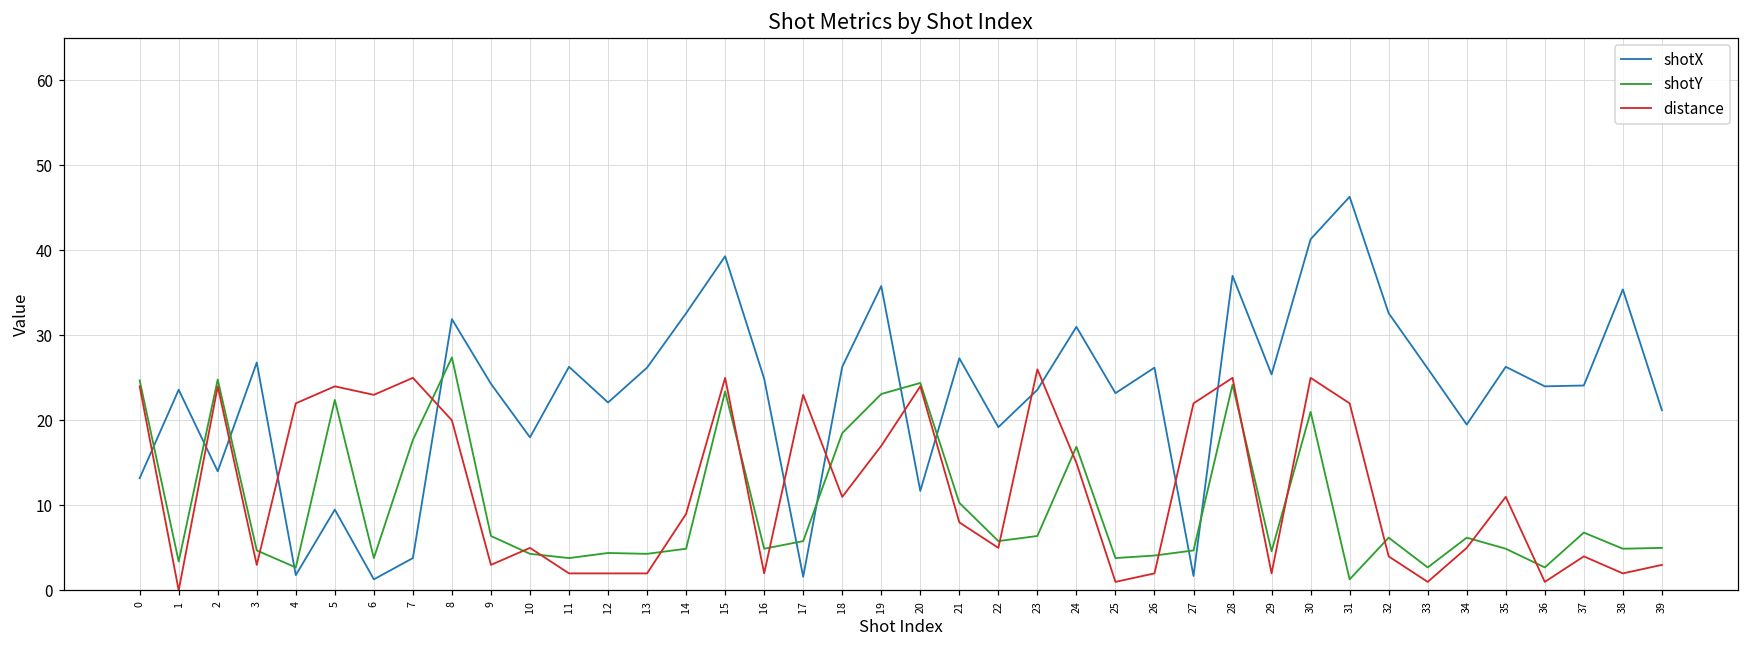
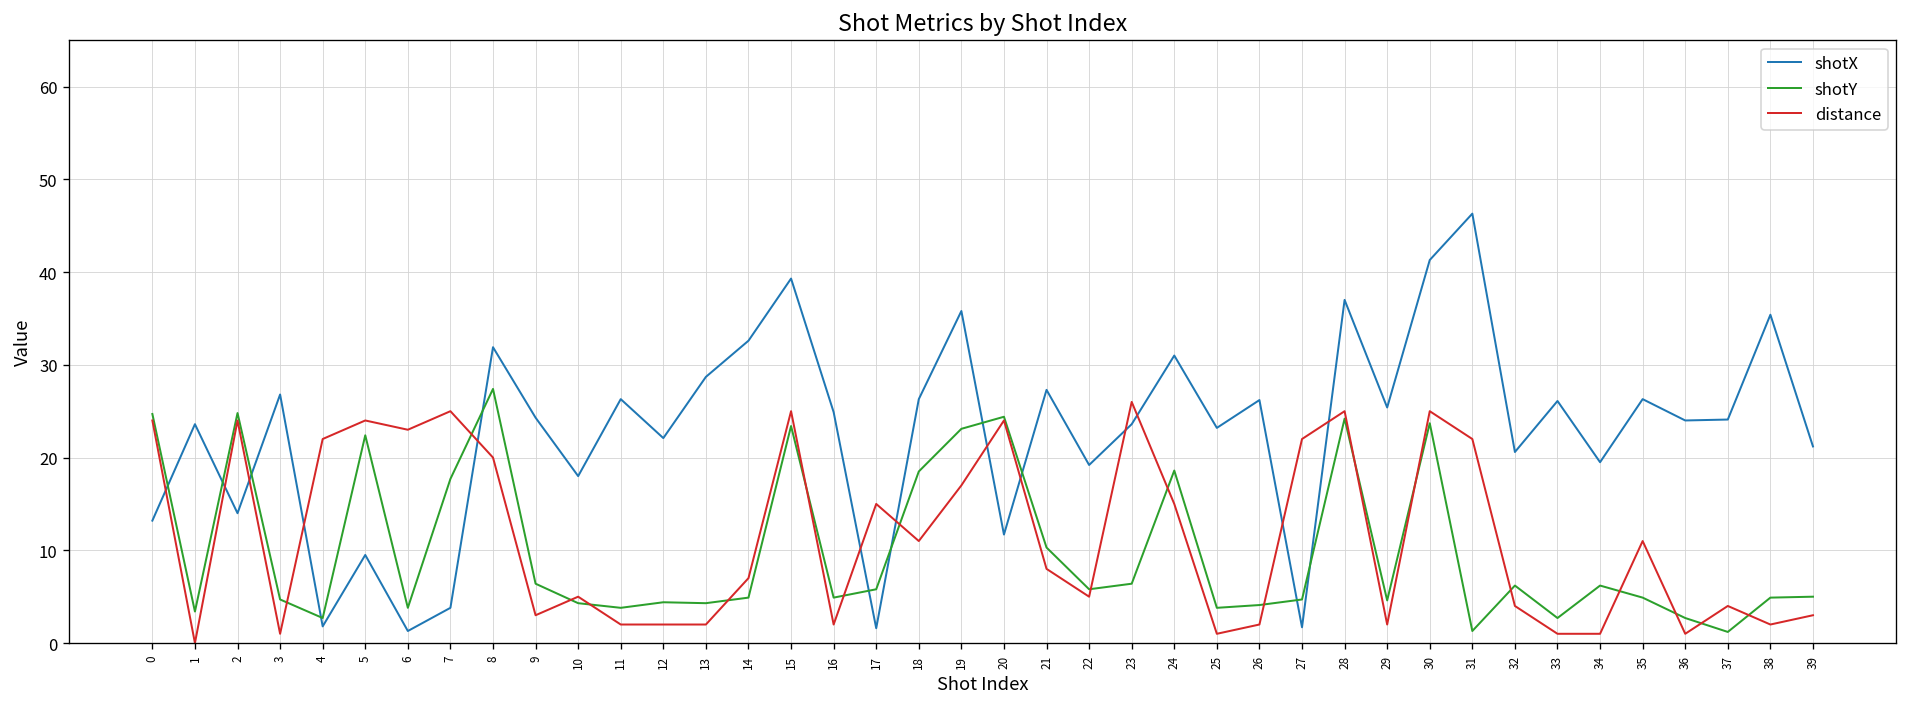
  {
    "shotX": {
      "0": 13,
      "1": 24,
      "2": 14,
      "3": 27,
      "4": 2,
      "5": 10,
      "6": 1,
      "7": 4,
      "8": 32,
      "9": 24,
      "10": 18,
      "11": 26,
      "12": 22,
-     "13": 26,
+     "13": 29,
      "14": 33,
      "15": 39,
      "16": 25,
      "17": 2,
      "18": 26,
      "19": 36,
      "20": 12,
      "21": 27,
      "22": 19,
      "23": 24,
      "24": 31,
      "25": 23,
      "26": 26,
      "27": 2,
      "28": 37,
      "29": 25,
      "30": 41,
      "31": 46,
-     "32": 33,
+     "32": 21,
      "33": 26,
      "34": 20,
      "35": 26,
      "36": 24,
      "37": 24,
      "38": 35,
      "39": 21
    },
    "shotY": {
      "0": 25,
      "1": 3,
      "2": 25,
      "3": 5,
      "4": 3,
      "5": 22,
      "6": 4,
      "7": 18,
      "8": 27,
      "9": 6,
      "10": 4,
      "11": 4,
      "12": 4,
      "13": 4,
      "14": 5,
      "15": 23,
      "16": 5,
      "17": 6,
      "18": 19,
      "19": 23,
      "20": 24,
      "21": 10,
      "22": 6,
      "23": 6,
-     "24": 17,
+     "24": 19,
      "25": 4,
      "26": 4,
      "27": 5,
      "28": 24,
      "29": 5,
-     "30": 21,
+     "30": 24,
      "31": 1,
      "32": 6,
      "33": 3,
      "34": 6,
      "35": 5,
      "36": 3,
-     "37": 7,
+     "37": 1,
      "38": 5,
      "39": 5
    },
    "distance": {
      "0": 24,
      "1": 0,
      "2": 24,
-     "3": 3,
+     "3": 1,
      "4": 22,
      "5": 24,
      "6": 23,
      "7": 25,
      "8": 20,
      "9": 3,
      "10": 5,
      "11": 2,
      "12": 2,
      "13": 2,
-     "14": 9,
+     "14": 7,
      "15": 25,
      "16": 2,
-     "17": 23,
+     "17": 15,
      "18": 11,
      "19": 17,
      "20": 24,
      "21": 8,
      "22": 5,
      "23": 26,
      "24": 15,
      "25": 1,
      "26": 2,
      "27": 22,
      "28": 25,
      "29": 2,
      "30": 25,
      "31": 22,
      "32": 4,
      "33": 1,
-     "34": 5,
+     "34": 1,
      "35": 11,
      "36": 1,
      "37": 4,
      "38": 2,
      "39": 3
    }
  }
